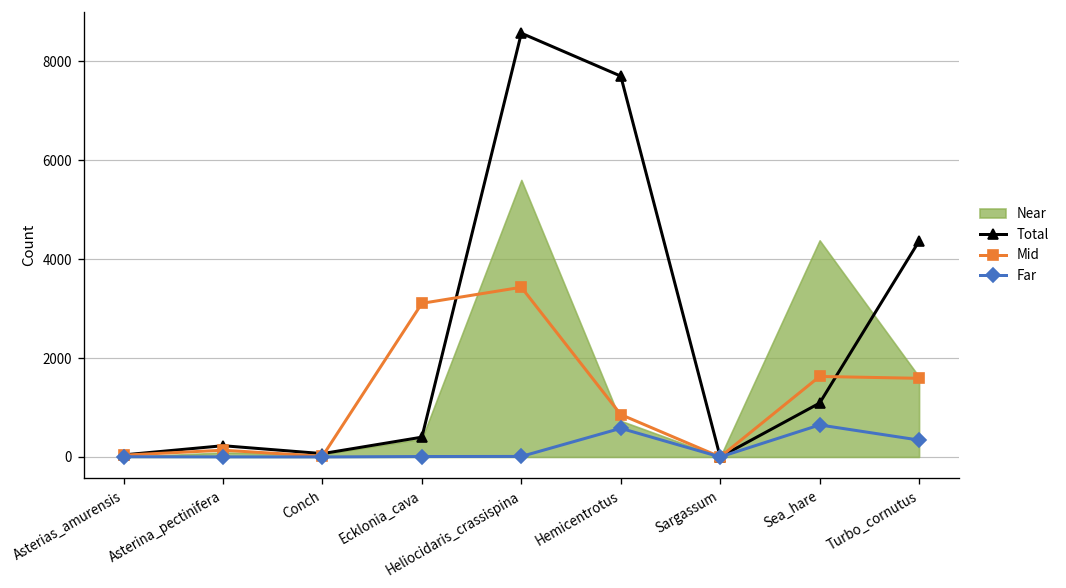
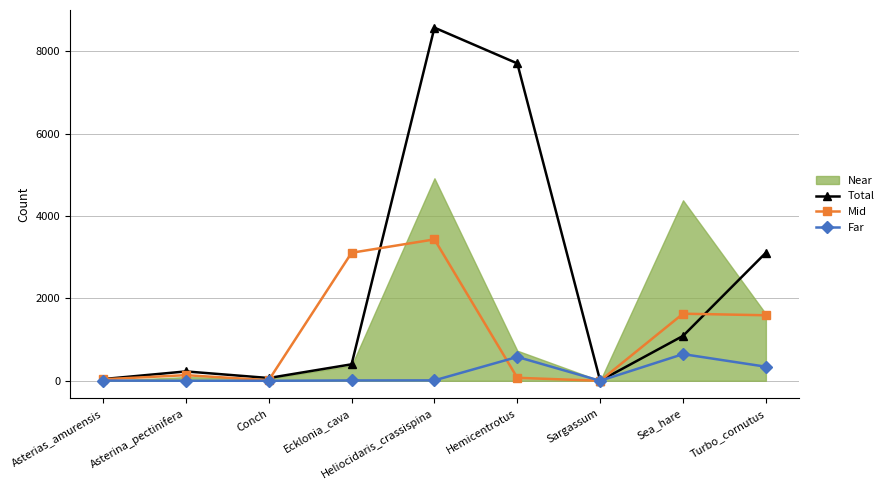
  {
    "Total": {
      "Asterina_pectinifera": 200,
      "Heliocidaris_crassispina": 8600,
      "Hemicentrotus": 7700,
      "Sea_hare": 1100,
-     "Turbo_cornutus": 4400
+     "Turbo_cornutus": 3100
    },
    "Near": {
-     "Heliocidaris_crassispina": 5600,
+     "Heliocidaris_crassispina": 4900,
      "Hemicentrotus": 700,
      "Sea_hare": 4400
    },
    "Mid": {
      "Ecklonia_cava": 3100,
      "Heliocidaris_crassispina": 3400,
-     "Hemicentrotus": 900,
+     "Hemicentrotus": 100,
      "Sea_hare": 1600
    },
    "Far": {
      "Asterina_pectinifera": 0,
      "Ecklonia_cava": 0,
      "Heliocidaris_crassispina": 0,
      "Hemicentrotus": 600,
      "Sea_hare": 600,
      "Turbo_cornutus": 300
    }
  }
